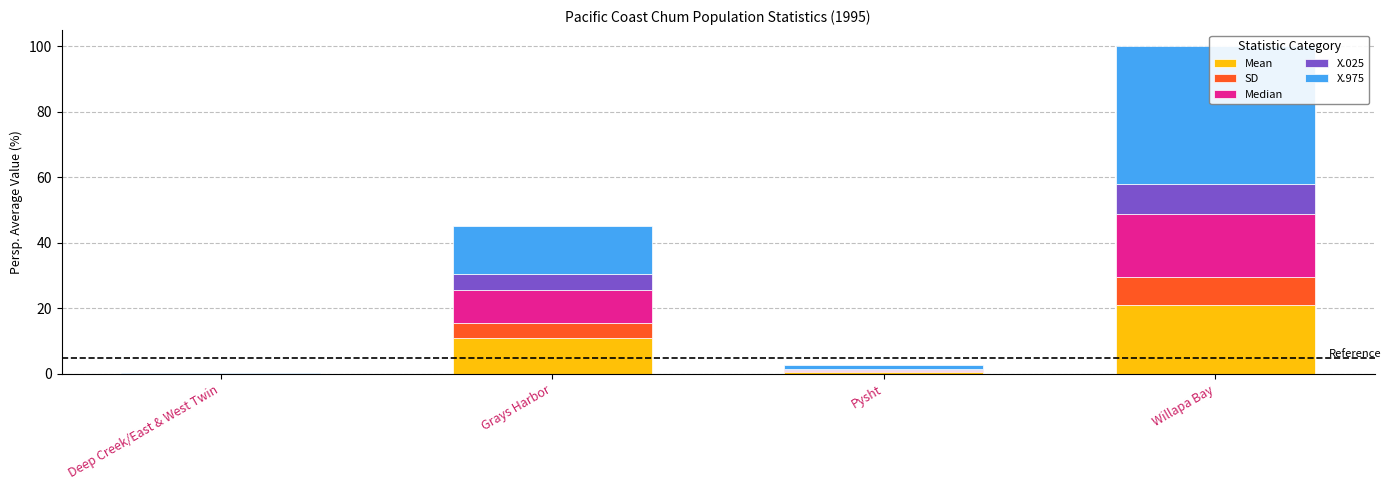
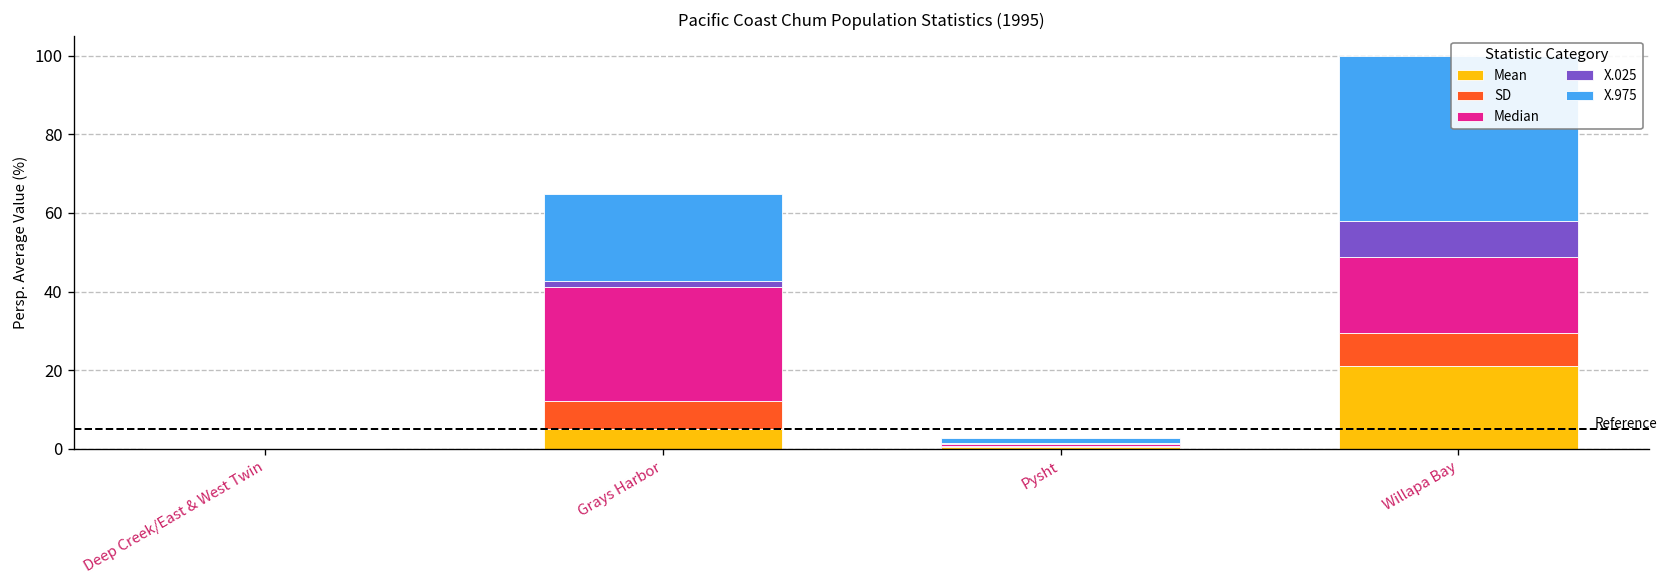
  {
    "Mean": {
-     "Grays Harbor": 11,
+     "Grays Harbor": 5,
      "Willapa Bay": 21
    },
    "SD": {
-     "Grays Harbor": 4,
+     "Grays Harbor": 7,
      "Willapa Bay": 9
    },
    "Median": {
-     "Grays Harbor": 10,
+     "Grays Harbor": 29,
      "Willapa Bay": 19
    },
    "X.025": {
-     "Grays Harbor": 5,
+     "Grays Harbor": 2,
      "Willapa Bay": 9
    },
    "X.975": {
-     "Grays Harbor": 15,
+     "Grays Harbor": 22,
      "Pysht": 1
    }
  }
